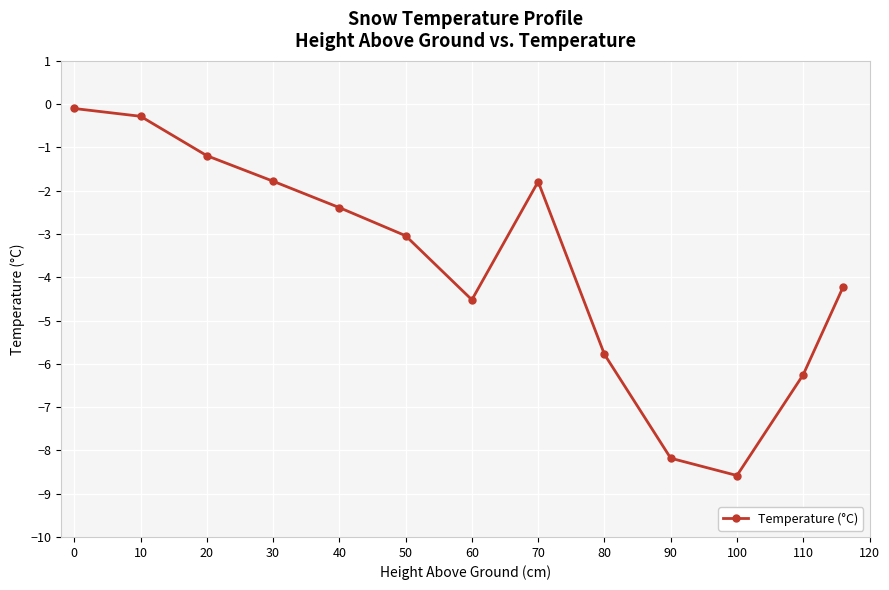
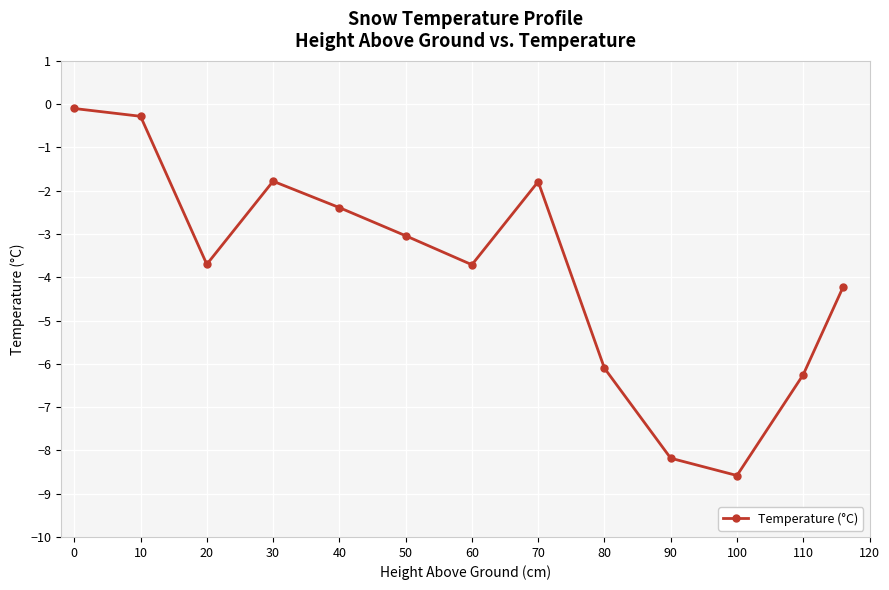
  {
    "0": -0.1,
    "10": -0.3,
-   "20": -1.2,
+   "20": -3.7,
    "30": -1.8,
    "40": -2.4,
    "50": -3.0,
-   "60": -4.5,
+   "60": -3.7,
    "70": -1.8,
-   "80": -5.8,
+   "80": -6.1,
    "90": -8.2,
    "100": -8.6,
    "110": -6.3
  }
